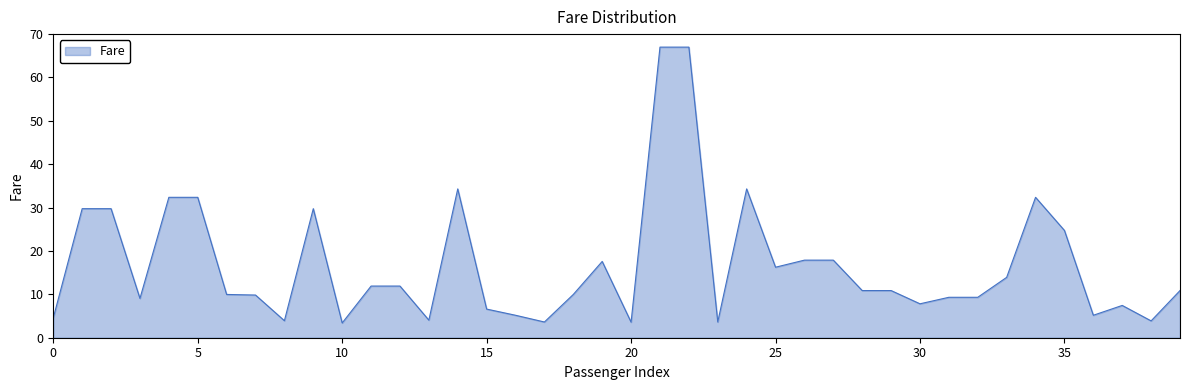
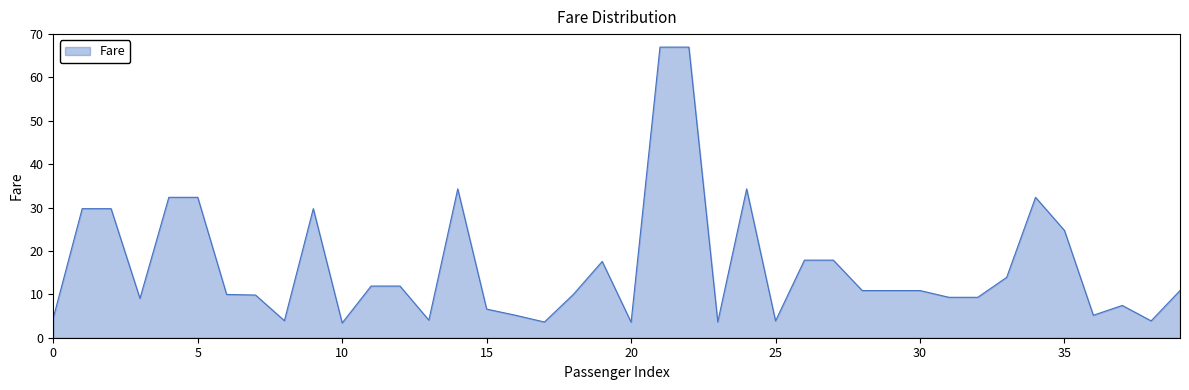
  {
    "0": 5,
    "5": 32,
    "10": 3,
    "15": 7,
    "20": 4,
-   "25": 16,
-   "30": 8,
+   "25": 4,
+   "30": 11,
    "35": 25
  }
